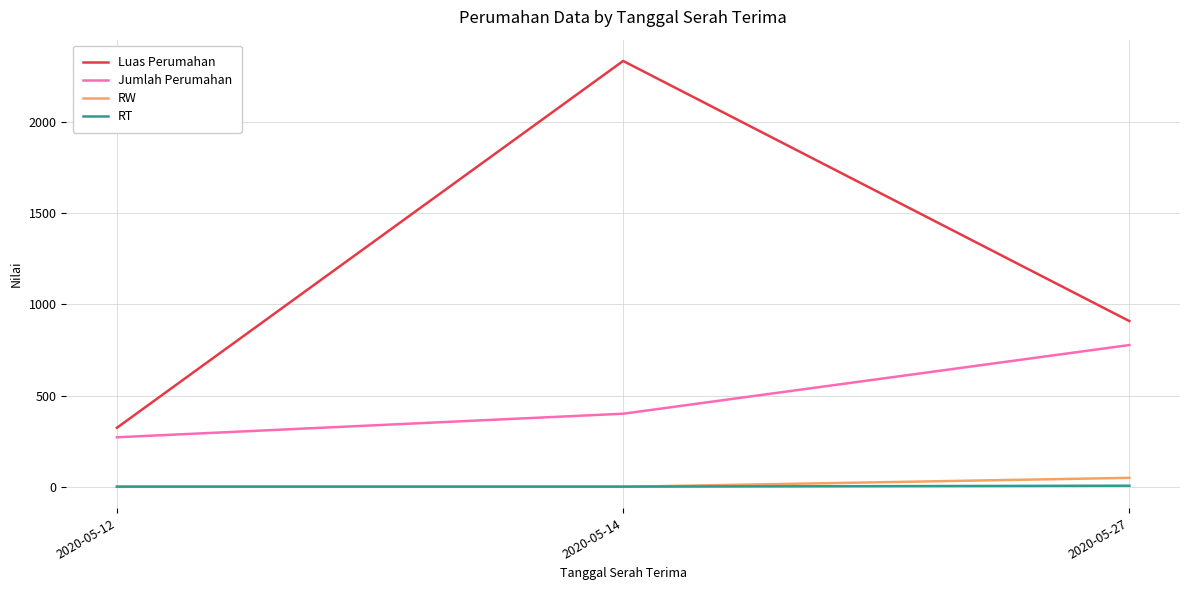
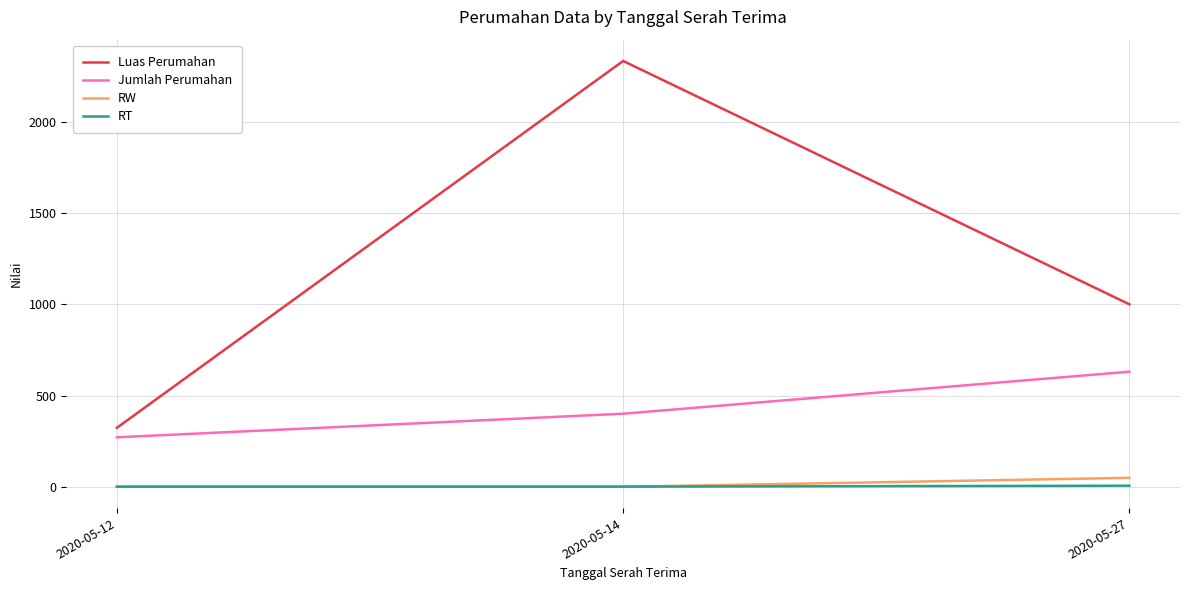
  {
    "Luas Perumahan": {
      "2020-05-12": 320,
      "2020-05-14": 2330,
-     "2020-05-27": 910
+     "2020-05-27": 1000
    },
    "Jumlah Perumahan": {
      "2020-05-12": 270,
      "2020-05-14": 400,
-     "2020-05-27": 780
+     "2020-05-27": 630
    },
    "RW": {
      "2020-05-27": 50
    },
    "RT": {
      "2020-05-27": 10
    }
  }
